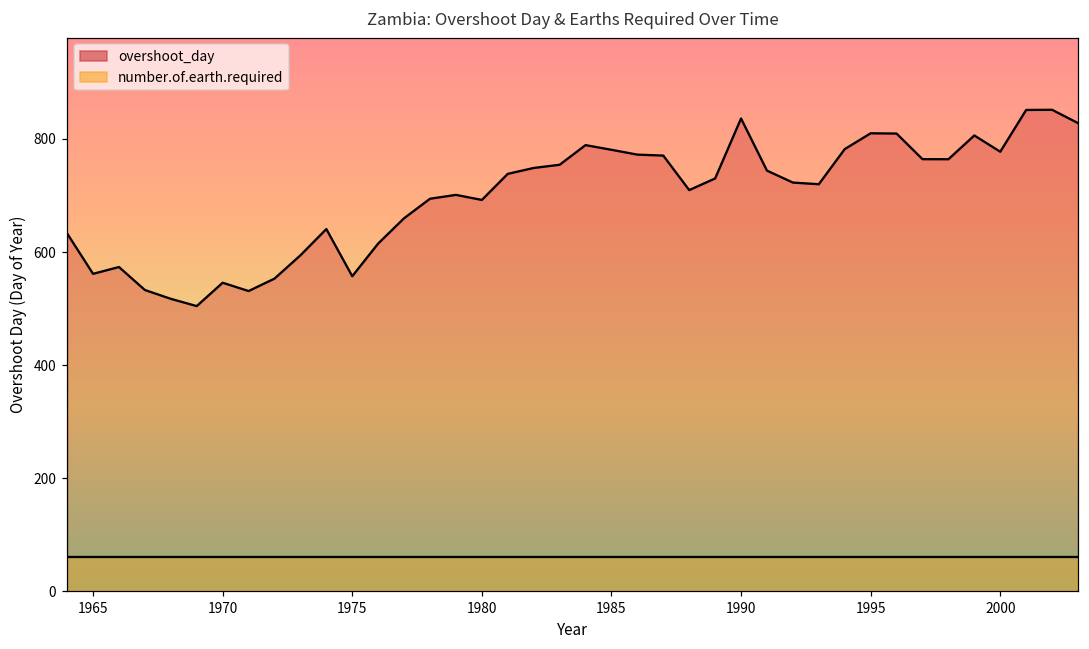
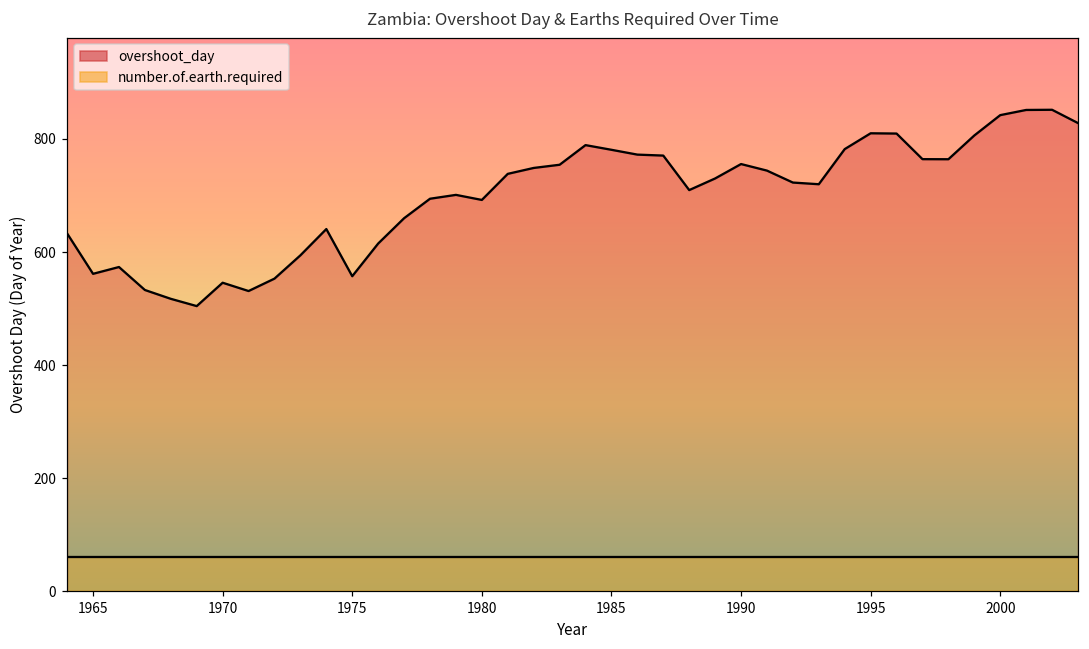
  {
    "overshoot_day": {
      "1965": 560,
      "1970": 550,
      "1975": 560,
      "1980": 690,
      "1985": 780,
-     "1990": 840,
+     "1990": 760,
      "1995": 810,
-     "2000": 780
+     "2000": 840
    },
    "number.of.earth.required": {
      "1965": 60,
      "1970": 60,
      "1975": 60,
      "1980": 60,
      "1985": 60,
      "1990": 60,
      "1995": 60,
      "2000": 60
    }
  }
